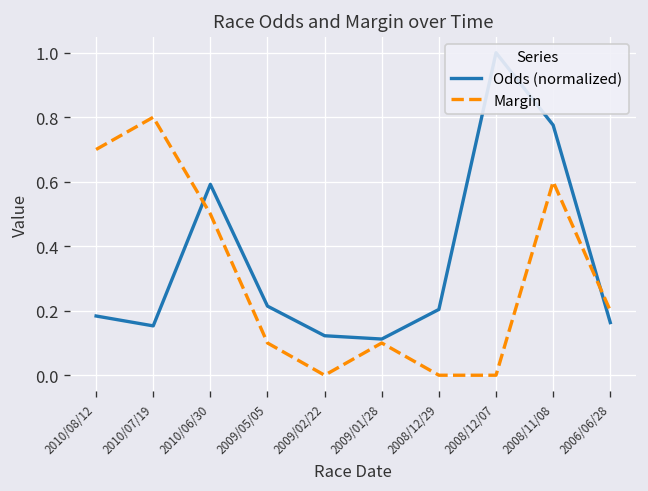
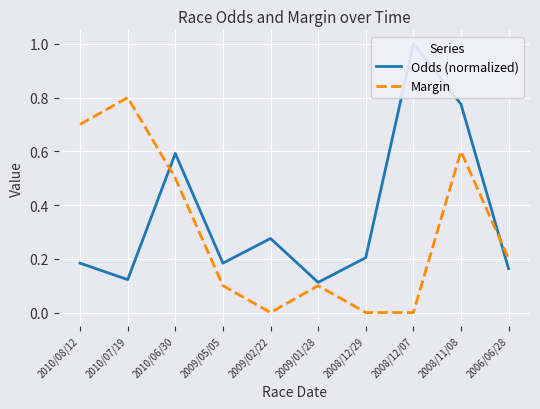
  {
    "Odds (normalized)": {
      "2010/08/12": 0.18,
-     "2010/07/19": 0.15,
+     "2010/07/19": 0.12,
      "2010/06/30": 0.59,
-     "2009/05/05": 0.21,
-     "2009/02/22": 0.12,
+     "2009/05/05": 0.18,
+     "2009/02/22": 0.28,
      "2009/01/28": 0.11,
      "2008/12/29": 0.20,
      "2008/11/08": 0.78,
      "2006/06/28": 0.16
    },
    "Margin": {
      "2010/08/12": 0.70,
      "2010/07/19": 0.80,
      "2010/06/30": 0.50,
      "2009/05/05": 0.10,
      "2009/02/22": 0.00,
      "2009/01/28": 0.10,
      "2008/12/29": 0.00,
      "2008/12/07": 0.00,
      "2008/11/08": 0.60,
      "2006/06/28": 0.20
    }
  }
